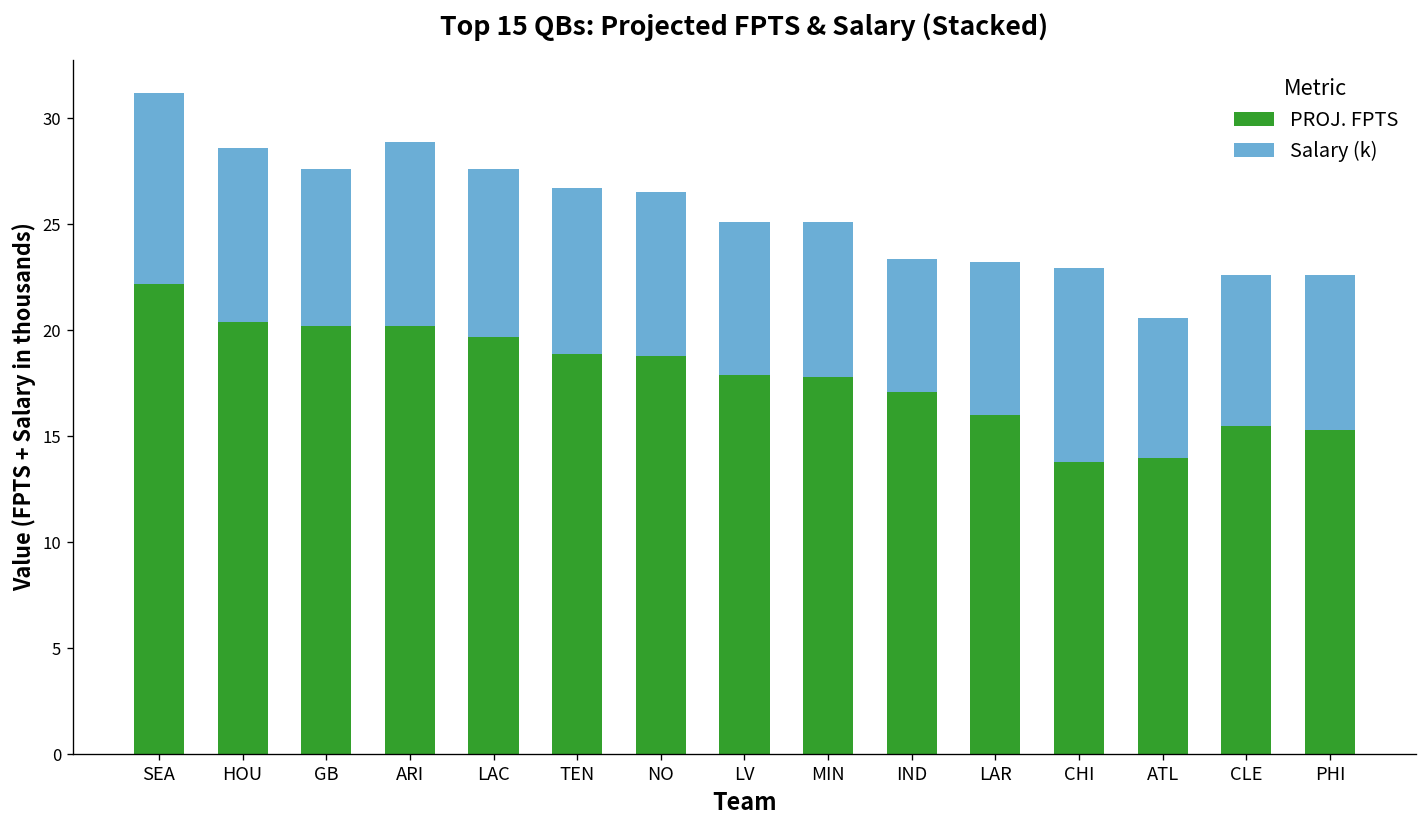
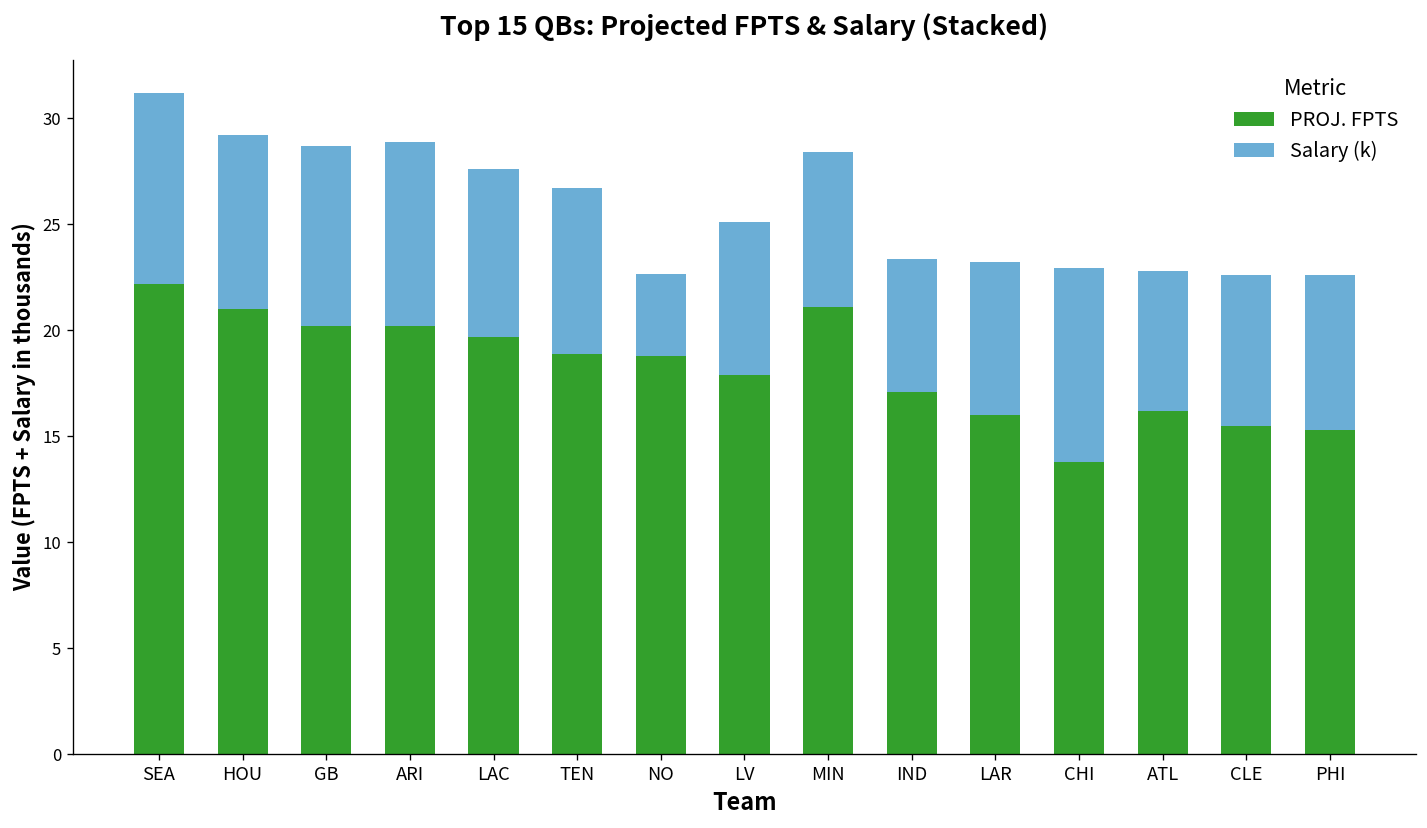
  {
    "PROJ. FPTS": {
      "SEA": 22.2,
-     "HOU": 20.4,
+     "HOU": 21.0,
      "GB": 20.2,
      "ARI": 20.2,
      "LAC": 19.7,
      "TEN": 18.9,
      "NO": 18.8,
      "LV": 17.9,
-     "MIN": 17.8,
+     "MIN": 21.1,
      "IND": 17.1,
      "LAR": 16.0,
      "CHI": 13.8,
-     "ATL": 14.0,
+     "ATL": 16.2,
      "CLE": 15.5,
      "PHI": 15.3
    },
    "Salary (k)": {
      "SEA": 9.0,
      "HOU": 8.2,
-     "GB": 7.4,
+     "GB": 8.5,
      "ARI": 8.7,
      "LAC": 7.9,
      "TEN": 7.8,
-     "NO": 7.7,
+     "NO": 3.9,
      "LV": 7.2,
      "MIN": 7.3,
      "IND": 6.3,
      "LAR": 7.2,
      "CHI": 9.1,
      "ATL": 6.6,
      "CLE": 7.1,
      "PHI": 7.3
    }
  }
